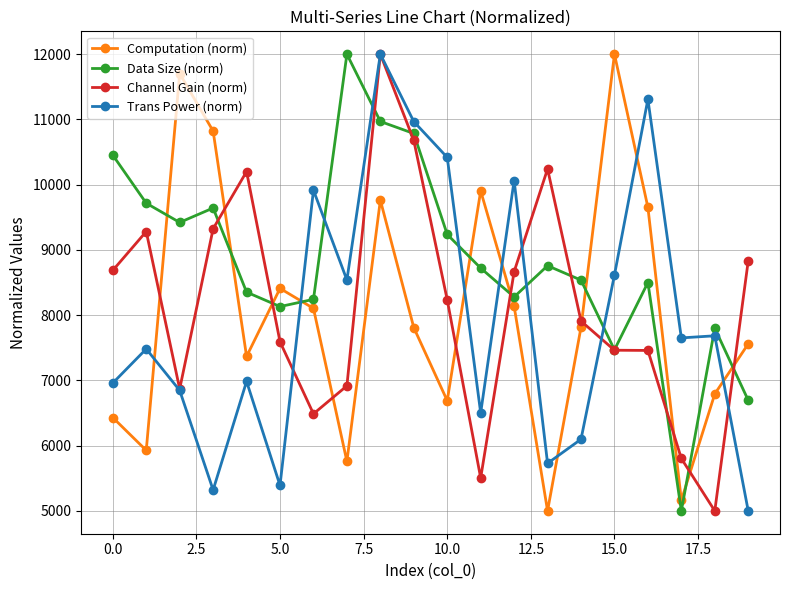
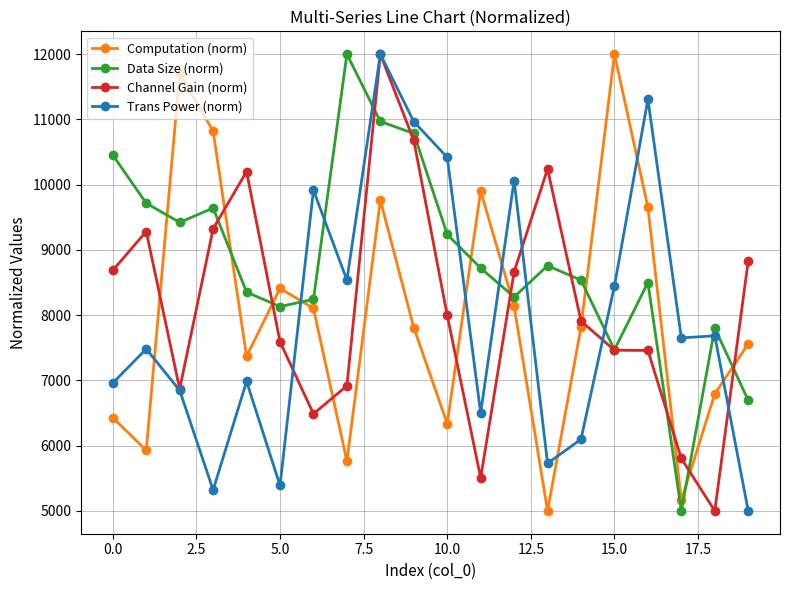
  {
    "Computation (norm)": {
      "0.0": 6400,
      "5.0": 8400,
-     "10.0": 6700,
+     "10.0": 6300,
      "15.0": 12000
    },
    "Data Size (norm)": {
      "0.0": 10500,
      "5.0": 8100,
      "10.0": 9200
    },
    "Channel Gain (norm)": {
      "0.0": 8700,
      "5.0": 7600,
-     "10.0": 8200
+     "10.0": 8000
    },
    "Trans Power (norm)": {
      "0.0": 7000,
      "5.0": 5400,
      "10.0": 10400,
-     "15.0": 8600
+     "15.0": 8400
    }
  }
